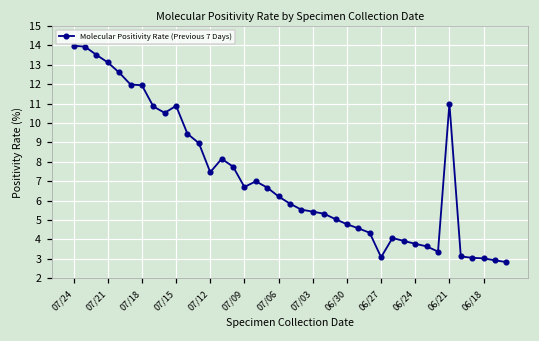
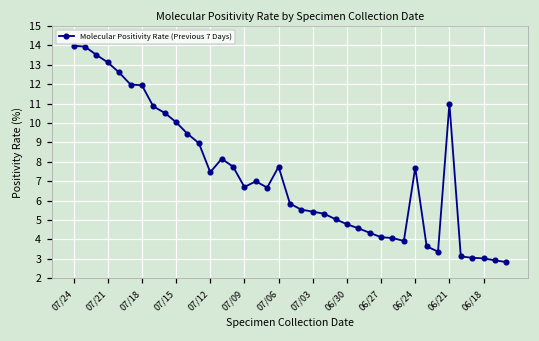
  {
    "07/24": 14.0,
    "07/21": 13.1,
    "07/18": 11.9,
-   "07/15": 10.9,
+   "07/15": 10.0,
    "07/12": 7.5,
    "07/09": 6.7,
-   "07/06": 6.2,
+   "07/06": 7.7,
    "07/03": 5.4,
    "06/30": 4.8,
-   "06/27": 3.1,
-   "06/24": 3.8,
+   "06/27": 4.1,
+   "06/24": 7.7,
    "06/21": 11.0,
    "06/18": 3.0
  }
